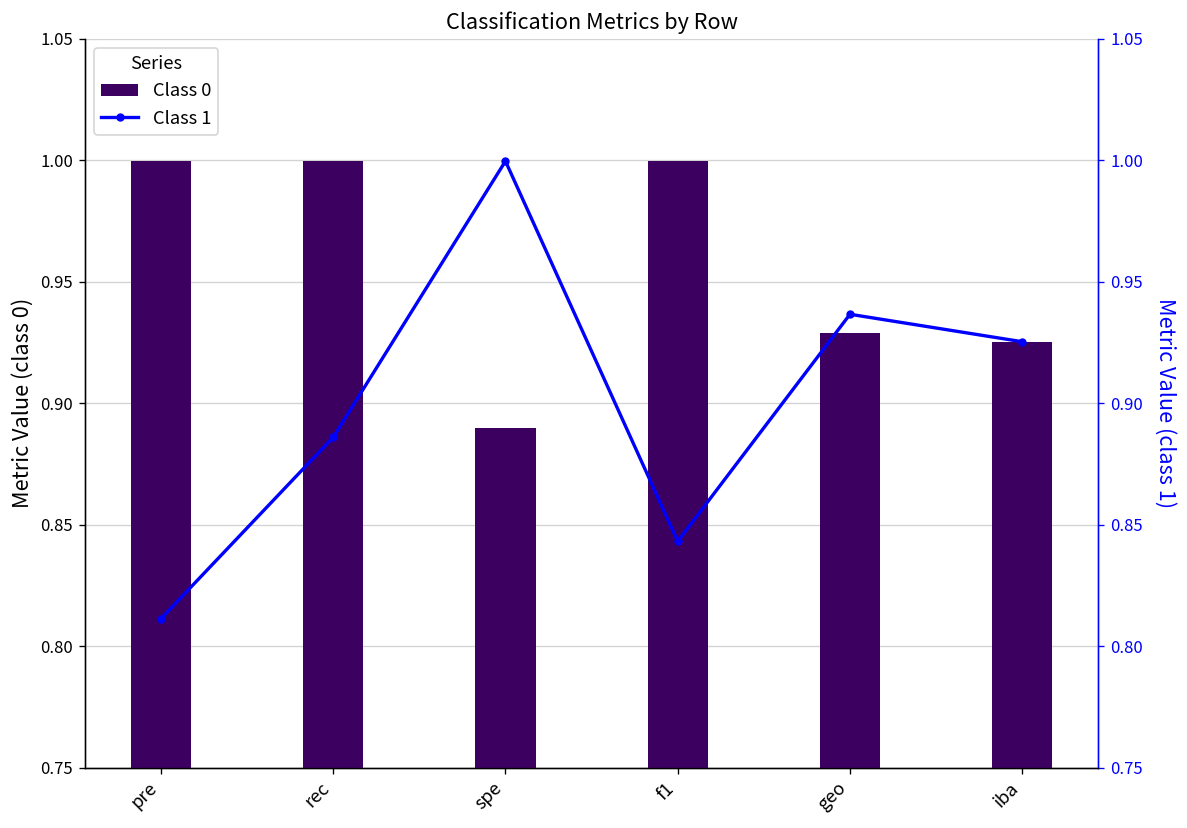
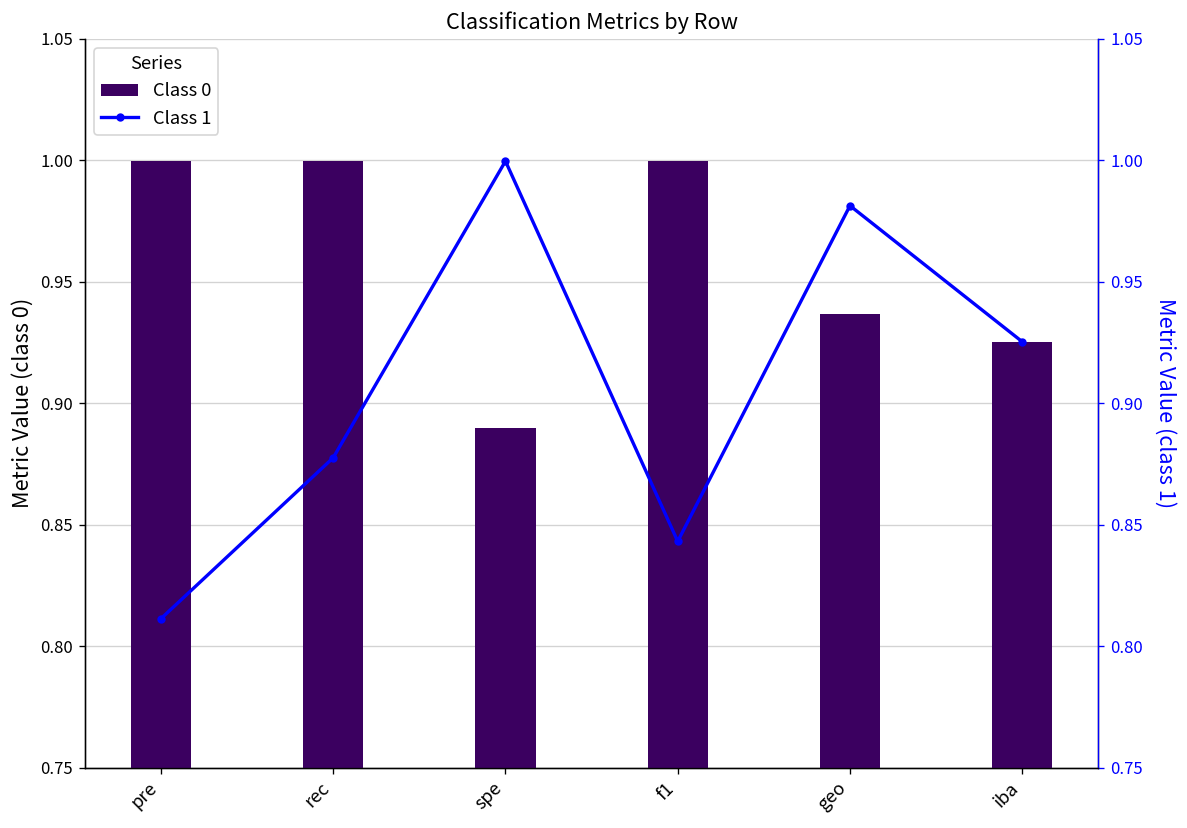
  {
    "Class 0": {
      "pre": 1.000,
      "rec": 1.000,
      "spe": 0.890,
      "f1": 1.000,
-     "geo": 0.929,
+     "geo": 0.937,
      "iba": 0.925
    },
    "Class 1": {
      "pre": 0.811,
-     "rec": 0.886,
+     "rec": 0.878,
      "spe": 1.000,
      "f1": 0.843,
-     "geo": 0.937,
+     "geo": 0.981,
      "iba": 0.925
    }
  }
